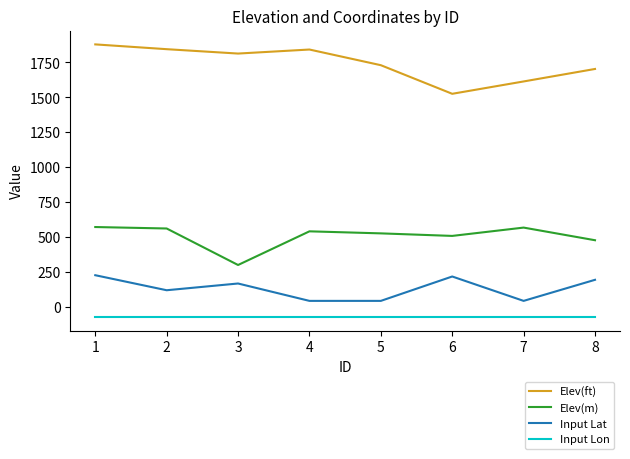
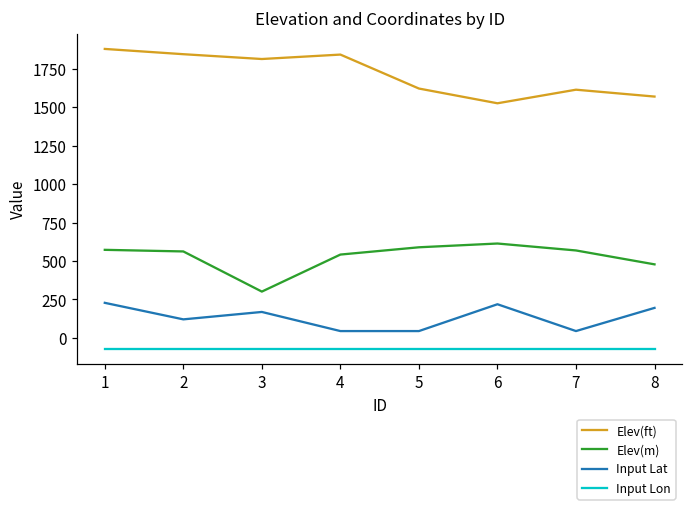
  {
    "Elev(ft)": {
      "1": 1880,
      "2": 1850,
      "3": 1810,
      "4": 1840,
-     "5": 1730,
+     "5": 1620,
      "6": 1530,
      "7": 1610,
-     "8": 1700
+     "8": 1570
    },
    "Elev(m)": {
      "1": 570,
      "2": 560,
      "3": 300,
      "4": 540,
-     "5": 530,
-     "6": 510,
+     "5": 590,
+     "6": 610,
      "7": 570,
      "8": 480
    },
    "Input Lat": {
      "1": 230,
      "2": 120,
      "3": 170,
      "4": 40,
      "5": 40,
      "6": 220,
      "7": 40,
      "8": 200
    },
    "Input Lon": {
      "1": -70,
      "2": -70,
      "3": -70,
      "4": -70,
      "5": -70,
      "6": -70,
      "7": -70,
      "8": -70
    }
  }
